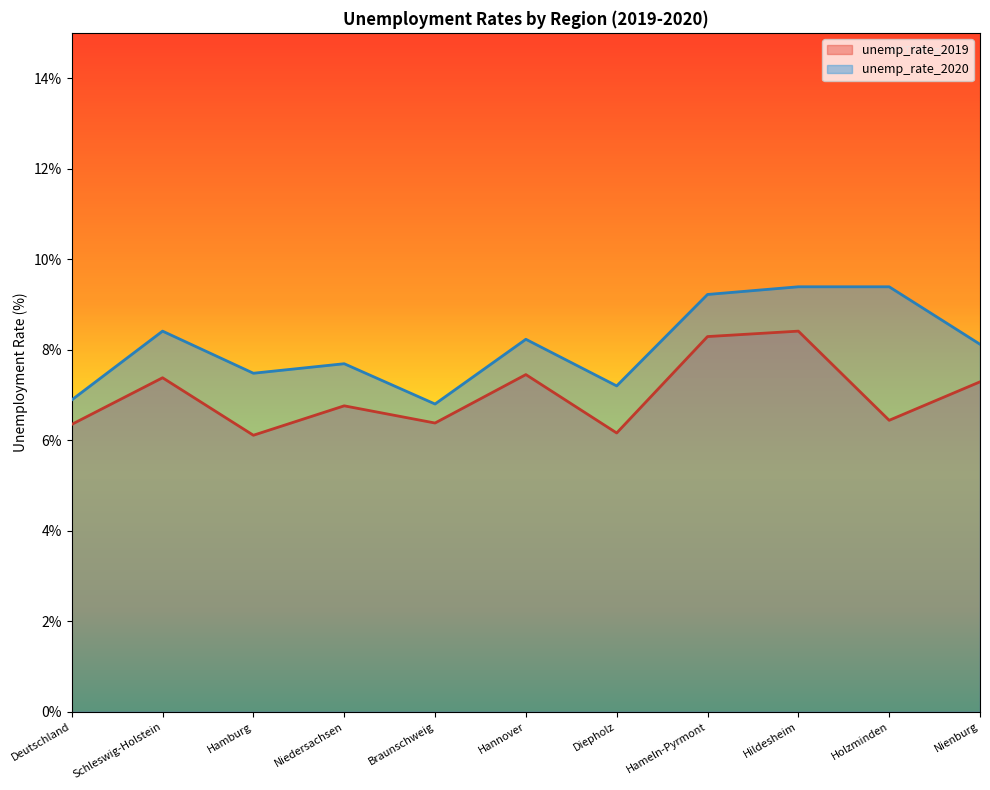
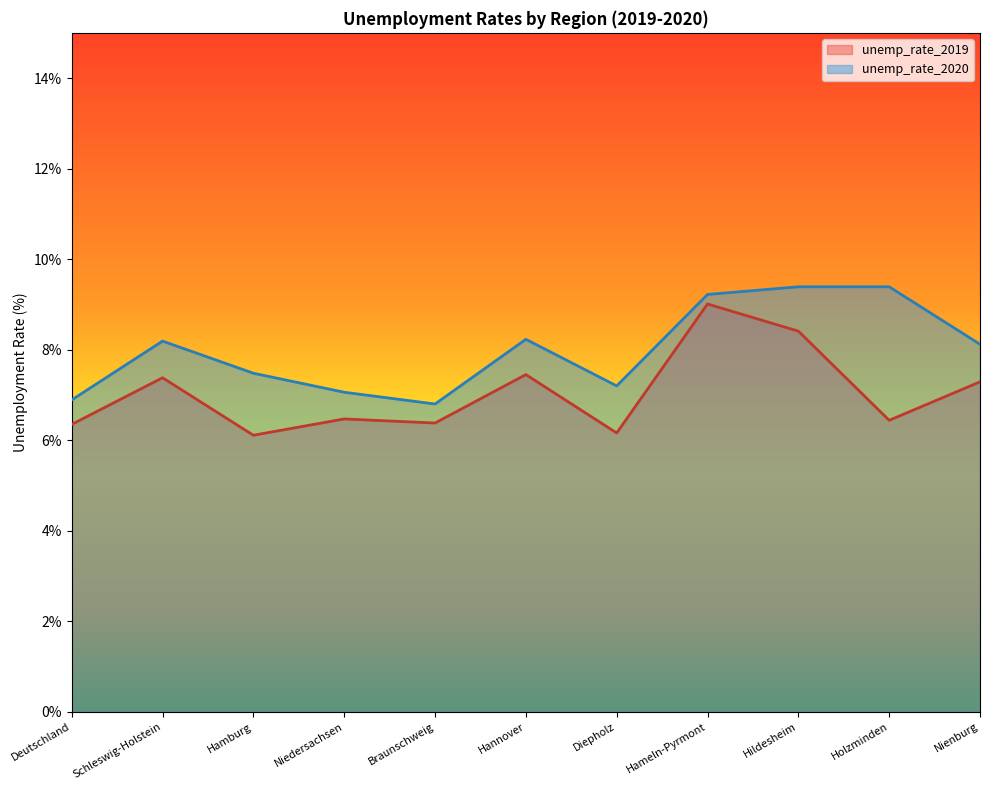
  {
    "unemp_rate_2019": {
      "Deutschland": "6.4%",
      "Schleswig-Holstein": "7.4%",
      "Hamburg": "6.1%",
-     "Niedersachsen": "6.8%",
+     "Niedersachsen": "6.5%",
      "Braunschweig": "6.4%",
      "Hannover": "7.5%",
      "Diepholz": "6.2%",
-     "Hameln-Pyrmont": "8.3%",
+     "Hameln-Pyrmont": "9.0%",
      "Hildesheim": "8.4%",
      "Holzminden": "6.4%",
      "Nienburg": "7.3%"
    },
    "unemp_rate_2020": {
      "Deutschland": "6.9%",
-     "Schleswig-Holstein": "8.4%",
+     "Schleswig-Holstein": "8.2%",
      "Hamburg": "7.5%",
-     "Niedersachsen": "7.7%",
+     "Niedersachsen": "7.1%",
      "Braunschweig": "6.8%",
      "Hannover": "8.2%",
      "Diepholz": "7.2%",
      "Hameln-Pyrmont": "9.2%",
      "Hildesheim": "9.4%",
      "Holzminden": "9.4%",
      "Nienburg": "8.1%"
    }
  }
